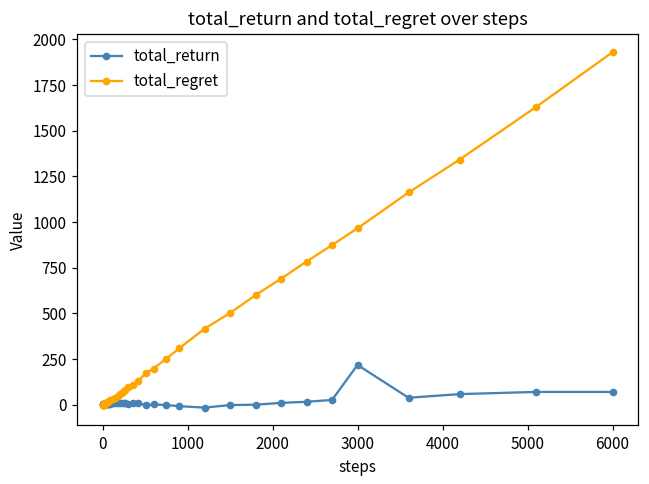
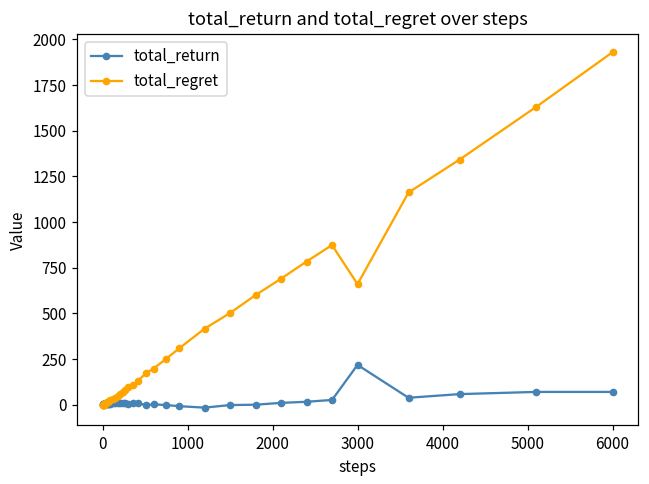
  {
    "total_return": {
      "3000": 220,
      "6000": 70
    },
    "total_regret": {
-     "3000": 970,
+     "3000": 660,
      "6000": 1930
    }
  }
